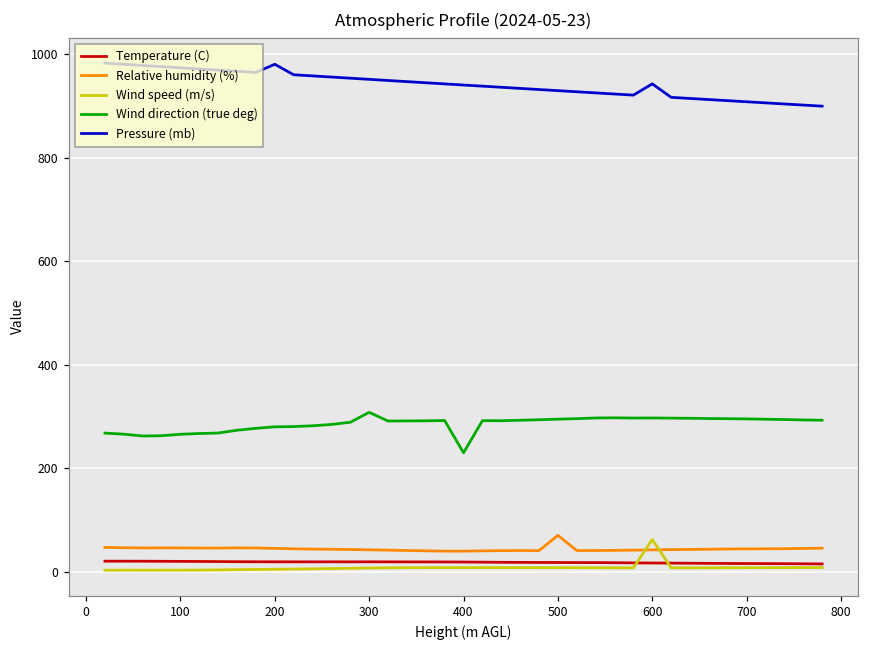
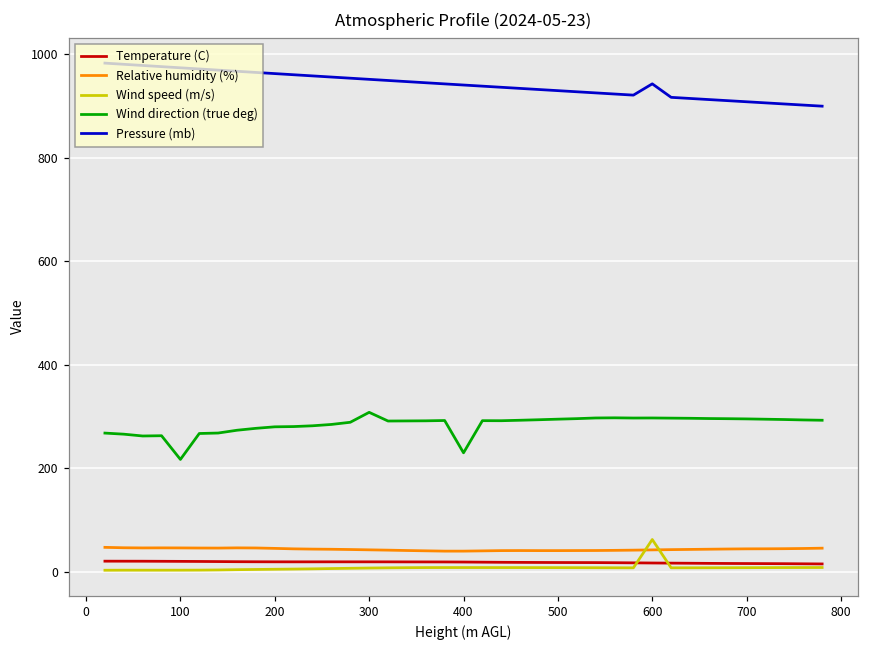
  {
    "Temperature (C)": {
      "100": 20,
      "200": 20,
      "300": 20,
      "400": 20,
      "500": 20,
      "600": 20,
      "700": 20
    },
    "Relative humidity (%)": {
      "100": 50,
      "200": 50,
      "300": 40,
      "400": 40,
-     "500": 70,
+     "500": 40,
      "600": 40,
      "700": 40
    },
    "Wind speed (m/s)": {
      "100": 0,
      "200": 0,
      "300": 10,
      "400": 10,
      "500": 10,
      "600": 60,
      "700": 10
    },
    "Wind direction (true deg)": {
-     "100": 270,
+     "100": 220,
      "200": 280,
      "300": 310,
      "400": 230,
      "500": 290,
      "600": 300,
      "700": 300
    },
    "Pressure (mb)": {
-     "200": 980,
+     "200": 960,
      "300": 950,
      "400": 940,
      "500": 930,
      "600": 940,
      "700": 910
    }
  }
